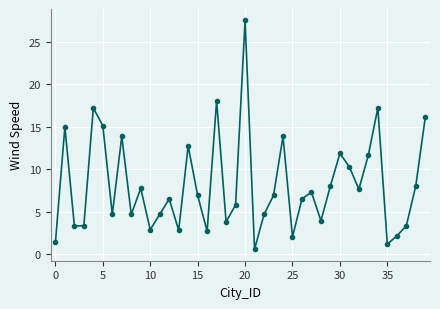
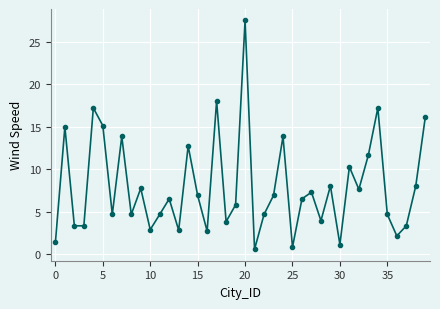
  {
    "0": 1,
    "5": 15,
    "10": 3,
    "15": 7,
    "20": 28,
-   "25": 2,
-   "30": 12,
-   "35": 1
+   "25": 1,
+   "30": 1,
+   "35": 5
  }
